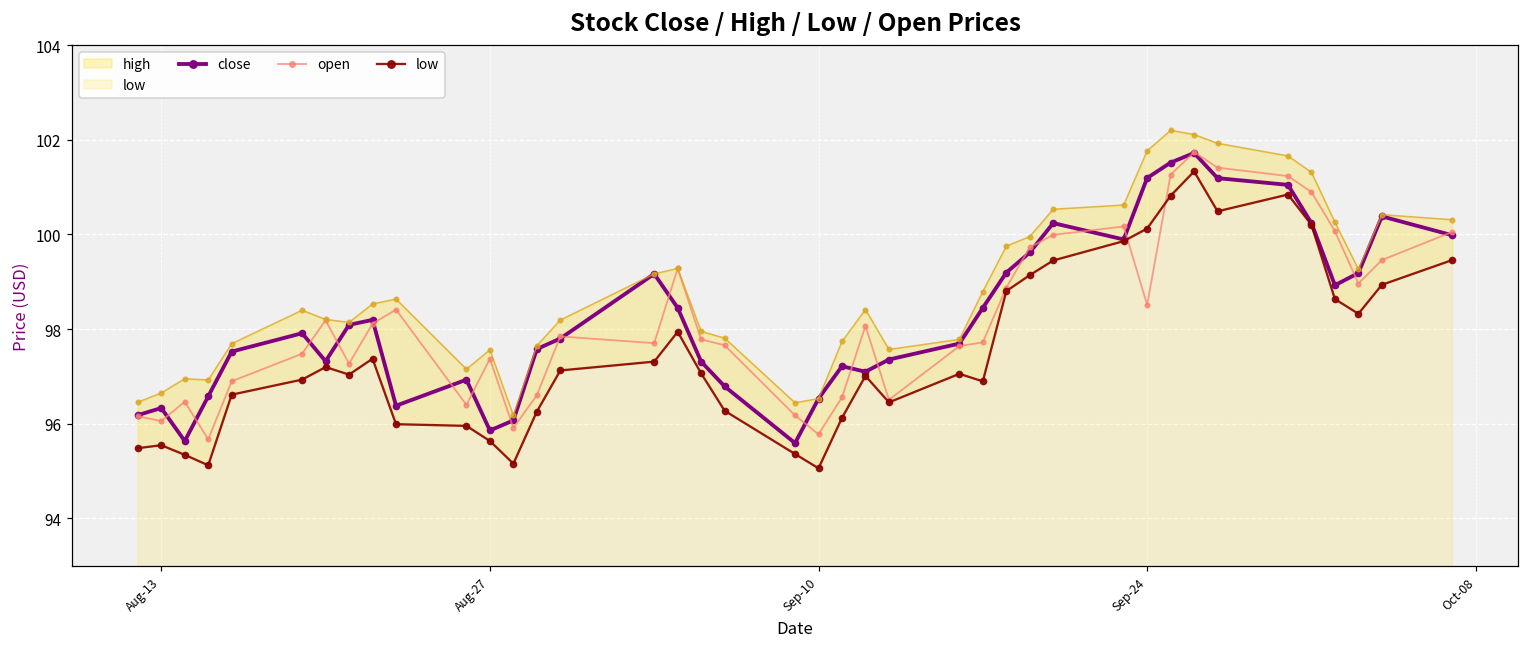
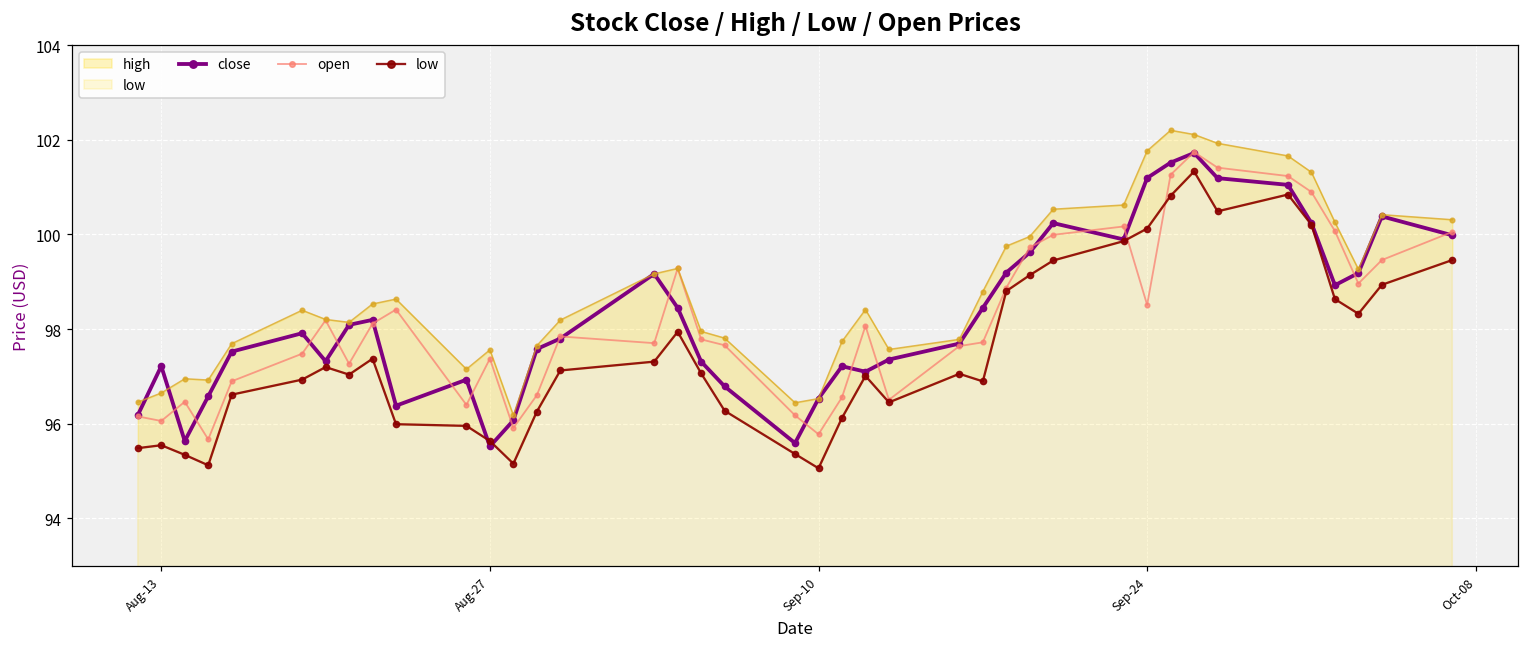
  {
    "close": {
-     "Aug-13": 96.3,
-     "Aug-27": 95.9,
+     "Aug-13": 97.2,
+     "Aug-27": 95.5,
      "Sep-24": 101.2
    },
    "open": {
      "Aug-13": 96.1,
      "Aug-27": 97.4,
      "Sep-10": 95.8,
      "Sep-24": 98.5
    }
  }
